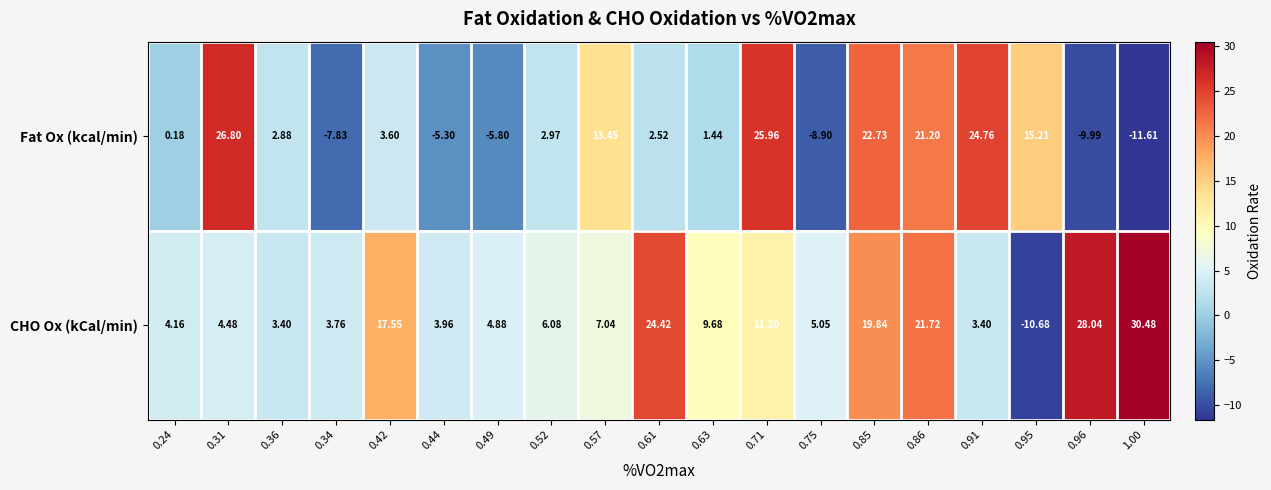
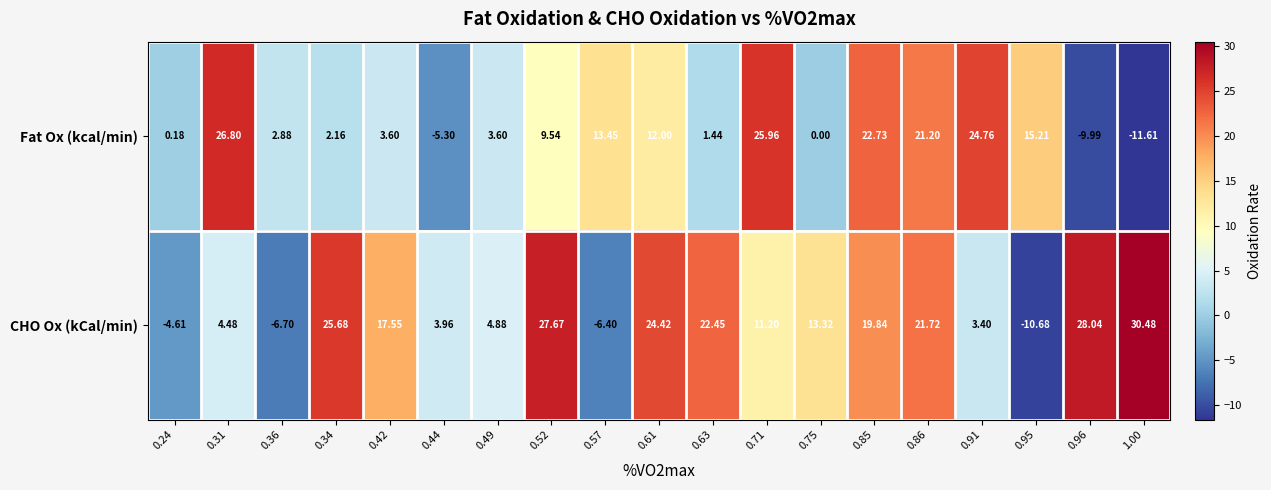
  {
    "Fat Ox (kcal/min)": {
      "0.24": 0.18,
      "0.31": 26.80,
      "0.36": 2.88,
-     "0.34": -7.83,
+     "0.34": 2.16,
      "0.42": 3.60,
      "0.44": -5.30,
-     "0.49": -5.80,
-     "0.52": 2.97,
+     "0.49": 3.60,
+     "0.52": 9.54,
      "0.57": 13.45,
-     "0.61": 2.52,
+     "0.61": 12.00,
      "0.63": 1.44,
      "0.71": 25.96,
-     "0.75": -8.90,
+     "0.75": 0.00,
      "0.85": 22.73,
      "0.86": 21.20,
      "0.91": 24.76,
      "0.95": 15.21,
      "0.96": -9.99,
      "1.00": -11.61
    },
    "CHO Ox (kCal/min)": {
-     "0.24": 4.16,
+     "0.24": -4.61,
      "0.31": 4.48,
-     "0.36": 3.40,
-     "0.34": 3.76,
+     "0.36": -6.70,
+     "0.34": 25.68,
      "0.42": 17.55,
      "0.44": 3.96,
      "0.49": 4.88,
-     "0.52": 6.08,
-     "0.57": 7.04,
+     "0.52": 27.67,
+     "0.57": -6.40,
      "0.61": 24.42,
-     "0.63": 9.68,
+     "0.63": 22.45,
      "0.71": 11.20,
-     "0.75": 5.05,
+     "0.75": 13.32,
      "0.85": 19.84,
      "0.86": 21.72,
      "0.91": 3.40,
      "0.95": -10.68,
      "0.96": 28.04,
      "1.00": 30.48
    }
  }
